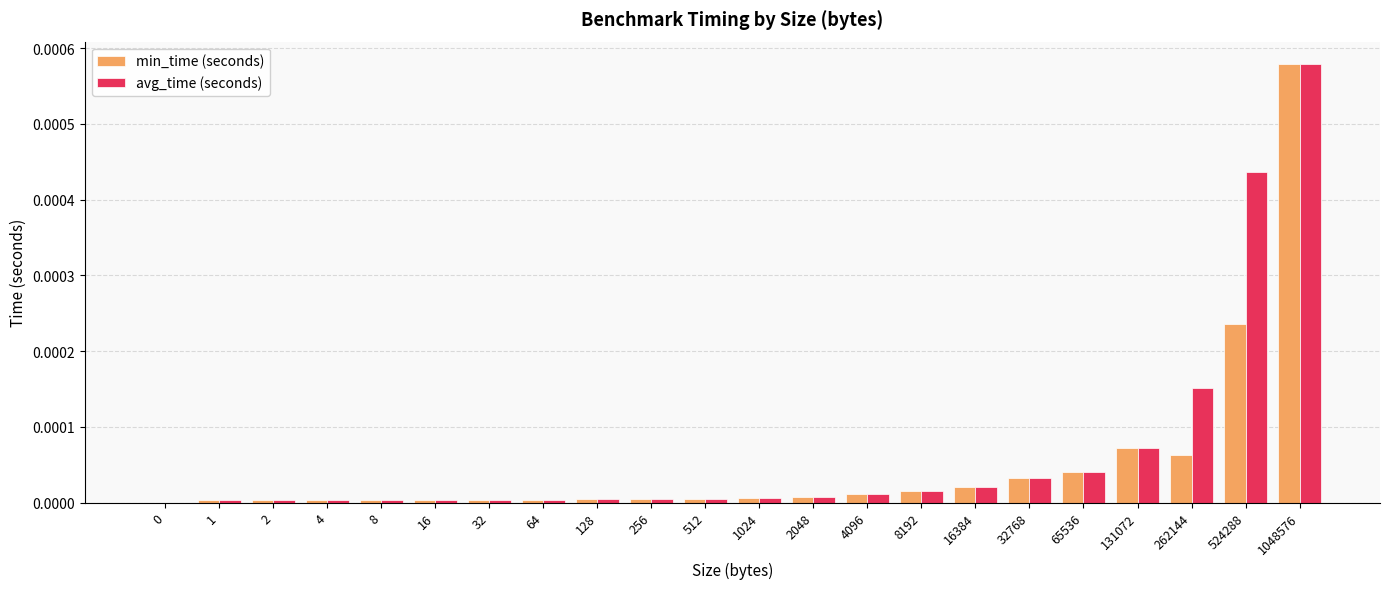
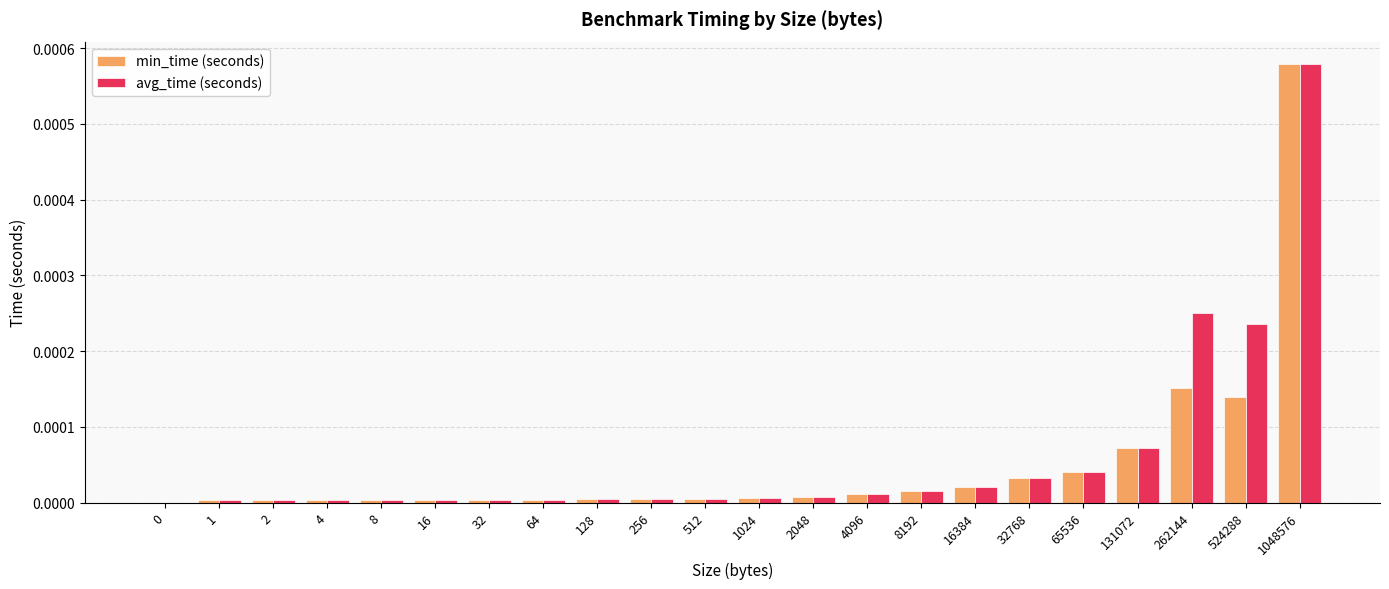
  {
    "min_time (seconds)": {
      "1": 0.00000,
      "2": 0.00000,
      "4": 0.00000,
      "8": 0.00000,
      "16": 0.00000,
      "32": 0.00000,
      "64": 0.00000,
      "128": 0.00000,
      "256": 0.00000,
      "512": 0.00001,
      "1024": 0.00001,
      "2048": 0.00001,
      "4096": 0.00001,
      "8192": 0.00001,
      "16384": 0.00002,
      "32768": 0.00003,
      "65536": 0.00004,
      "131072": 0.00007,
-     "262144": 0.00006,
-     "524288": 0.00024,
+     "262144": 0.00015,
+     "524288": 0.00014,
      "1048576": 0.00058
    },
    "avg_time (seconds)": {
      "1": 0.00000,
      "2": 0.00000,
      "4": 0.00000,
      "8": 0.00000,
      "16": 0.00000,
      "32": 0.00000,
      "64": 0.00000,
      "128": 0.00000,
      "256": 0.00000,
      "512": 0.00001,
      "1024": 0.00001,
      "2048": 0.00001,
      "4096": 0.00001,
      "8192": 0.00001,
      "16384": 0.00002,
      "32768": 0.00003,
      "65536": 0.00004,
      "131072": 0.00007,
-     "262144": 0.00015,
-     "524288": 0.00044,
+     "262144": 0.00025,
+     "524288": 0.00024,
      "1048576": 0.00058
    }
  }
